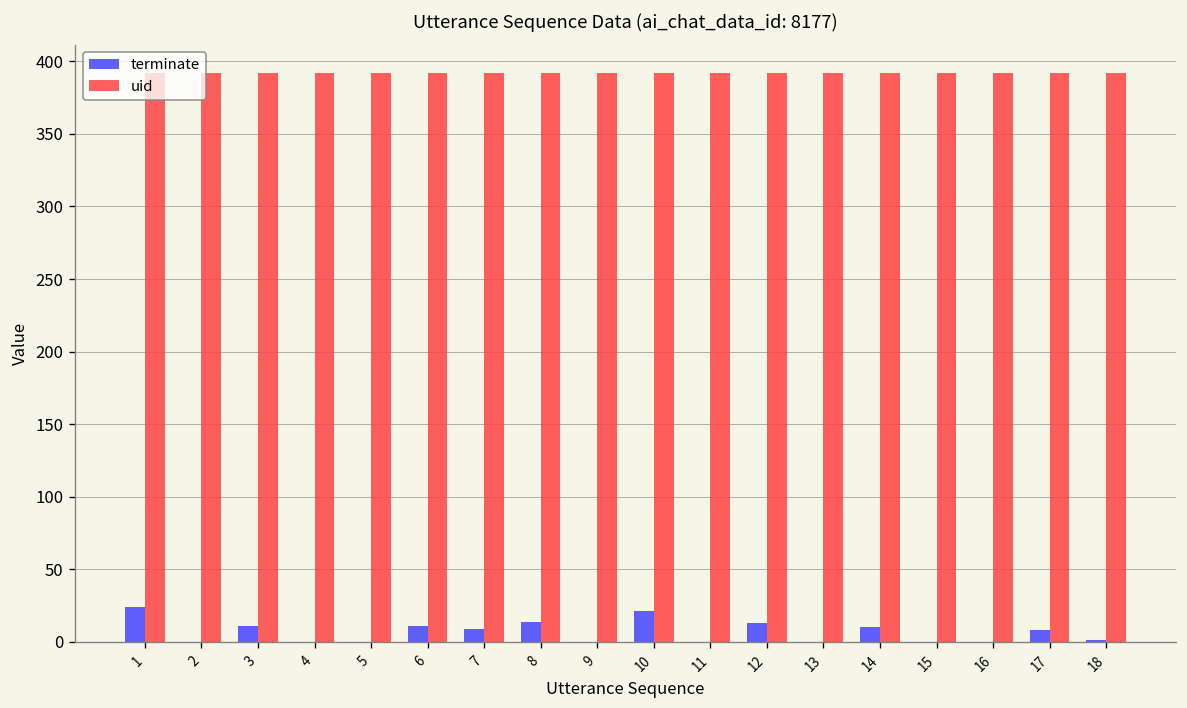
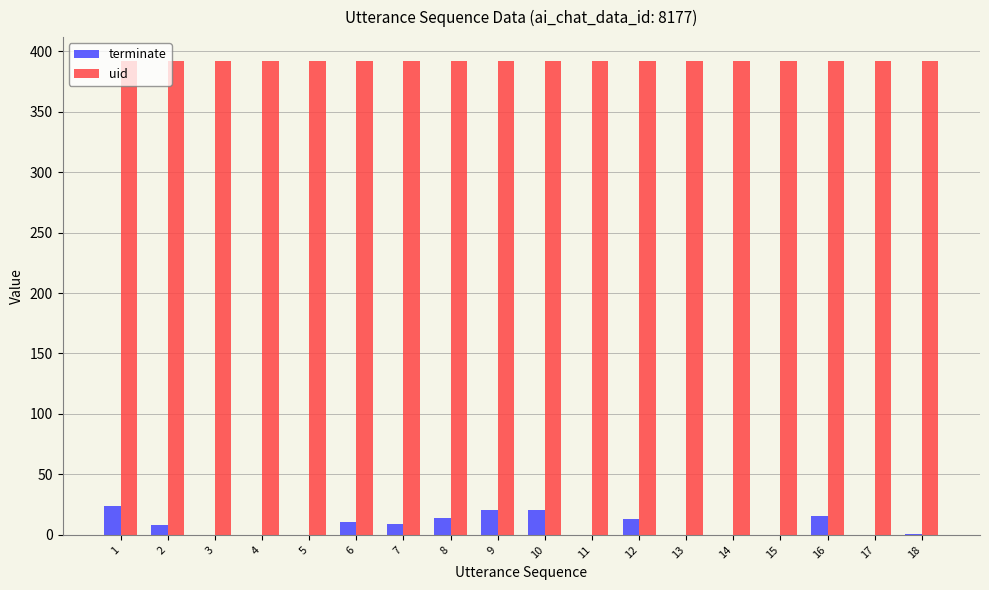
  {
    "terminate": {
      "1": 24,
-     "2": 0,
-     "3": 11,
+     "2": 8,
+     "3": 0,
      "4": 0,
      "5": 0,
      "6": 11,
      "7": 9,
      "8": 14,
-     "9": 0,
+     "9": 21,
      "10": 21,
      "11": 0,
      "12": 13,
      "13": 0,
-     "14": 10,
+     "14": 0,
      "15": 0,
-     "16": 0,
-     "17": 8
+     "16": 16,
+     "17": 0
    },
    "uid": {
      "2": 392,
      "3": 392,
      "4": 392,
      "5": 392,
      "6": 392,
      "7": 392,
      "8": 392,
      "9": 392,
      "10": 392,
      "11": 392,
      "12": 392,
      "13": 392,
      "14": 392,
      "15": 392,
      "16": 392,
      "17": 392,
      "18": 392
    }
  }
